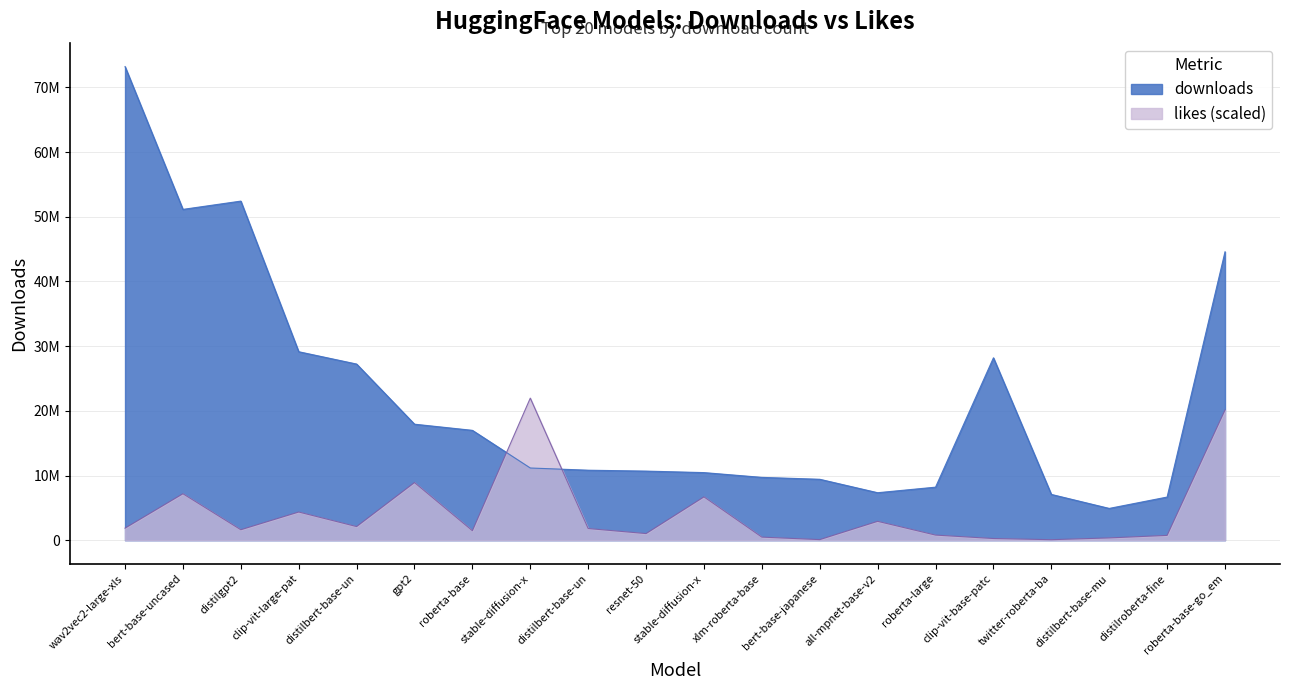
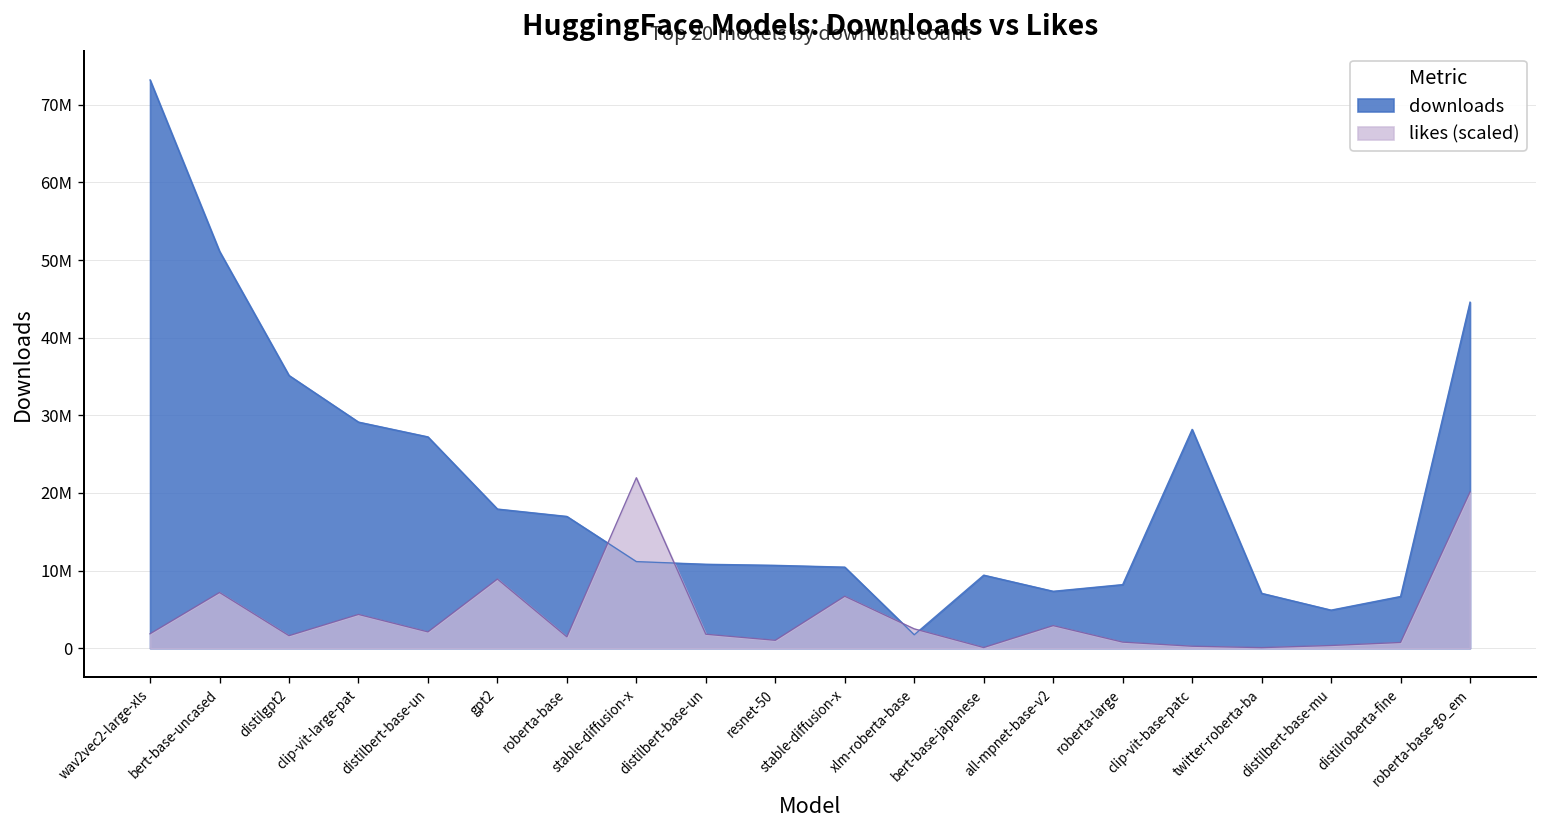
  {
    "downloads": {
      "wav2vec2-large-xls": 73000000,
      "bert-base-uncased": 51000000,
-     "distilgpt2": 52000000,
+     "distilgpt2": 35000000,
      "clip-vit-large-pat": 29000000,
      "gpt2": 18000000,
      "roberta-base": 17000000,
      "resnet-50": 11000000,
-     "xlm-roberta-base": 10000000,
+     "xlm-roberta-base": 2000000,
      "bert-base-japanese": 9000000,
      "all-mpnet-base-v2": 7000000,
      "roberta-large": 8000000,
      "clip-vit-base-patc": 28000000,
      "twitter-roberta-ba": 7000000,
      "distilbert-base-mu": 5000000,
      "distilroberta-fine": 7000000,
      "roberta-base-go_em": 45000000
    },
    "likes (scaled)": {
      "wav2vec2-large-xls": 2000000,
      "bert-base-uncased": 7000000,
      "distilgpt2": 2000000,
      "clip-vit-large-pat": 4000000,
      "gpt2": 9000000,
      "roberta-base": 1000000,
      "resnet-50": 1000000,
-     "xlm-roberta-base": 0,
+     "xlm-roberta-base": 2000000,
      "bert-base-japanese": 0,
      "all-mpnet-base-v2": 3000000,
      "roberta-large": 1000000,
      "clip-vit-base-patc": 0,
      "twitter-roberta-ba": 0,
      "distilbert-base-mu": 0,
      "distilroberta-fine": 1000000,
      "roberta-base-go_em": 20000000
    }
  }
